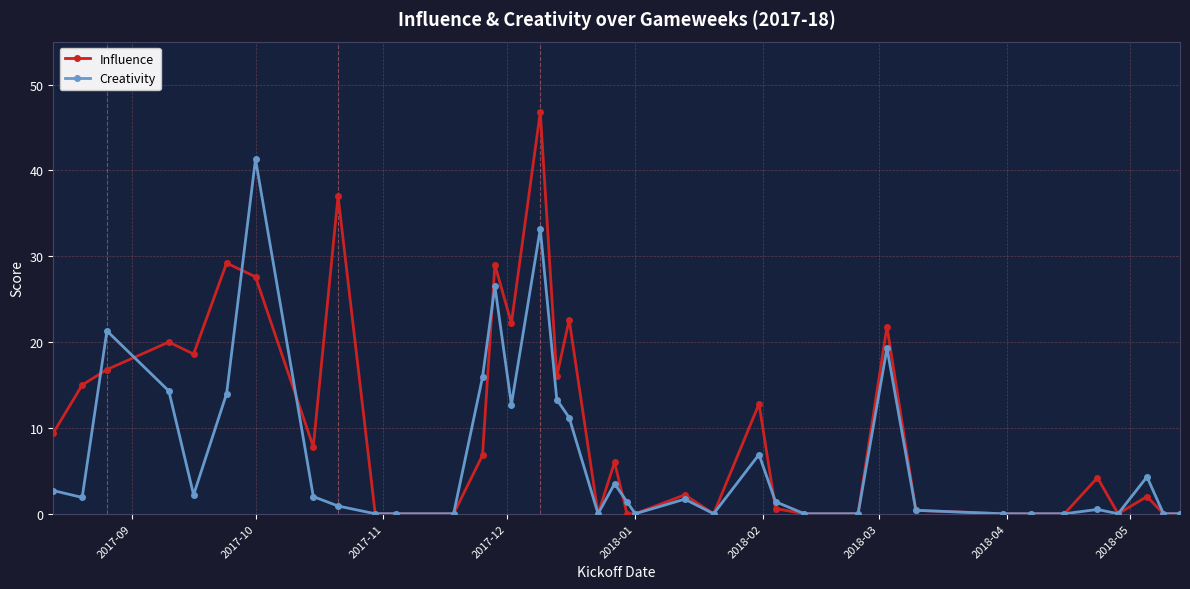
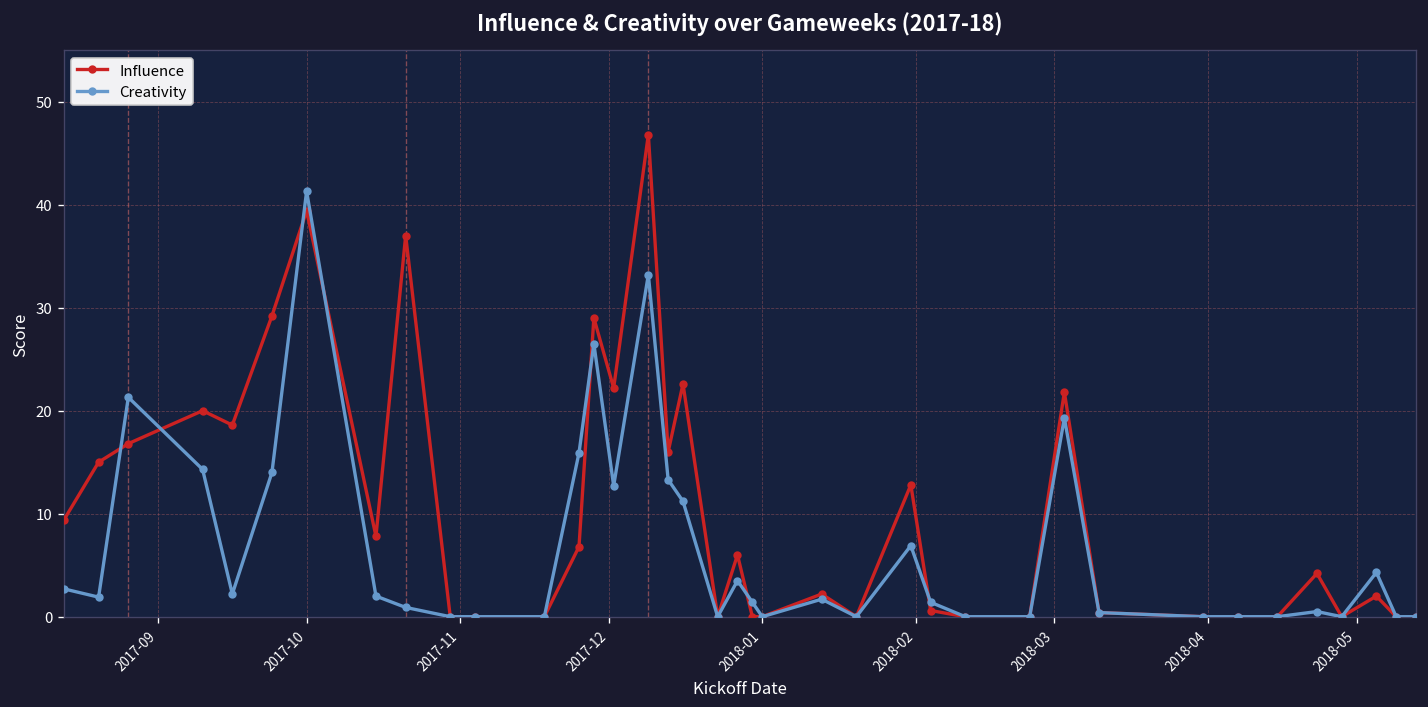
  {
    "Influence": {
-     "2017-10": 28
+     "2017-10": 39
    },
    "Creativity": {
      "2017-10": 41
    }
  }
